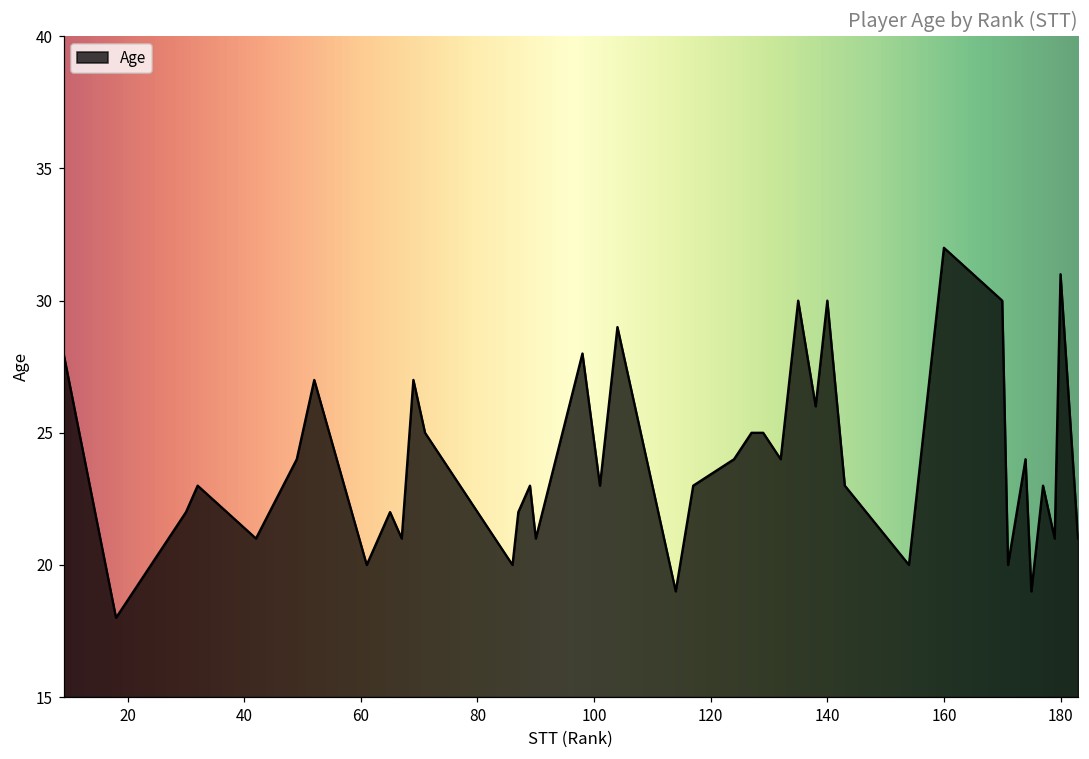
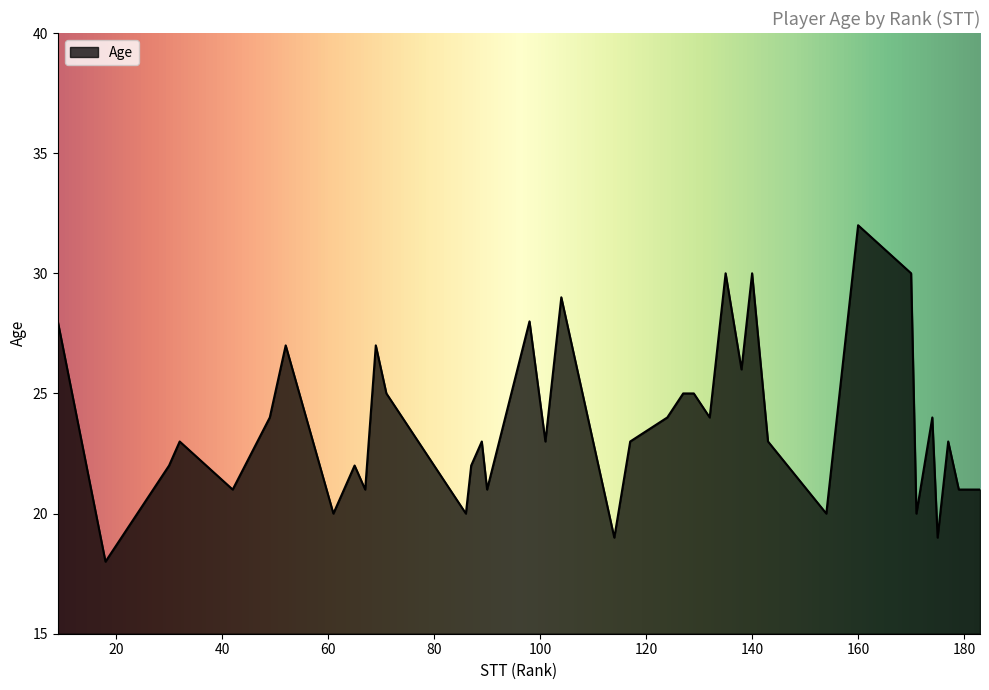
  {
    "140": 30,
    "160": 32,
-   "180": 31
+   "180": 21
  }
